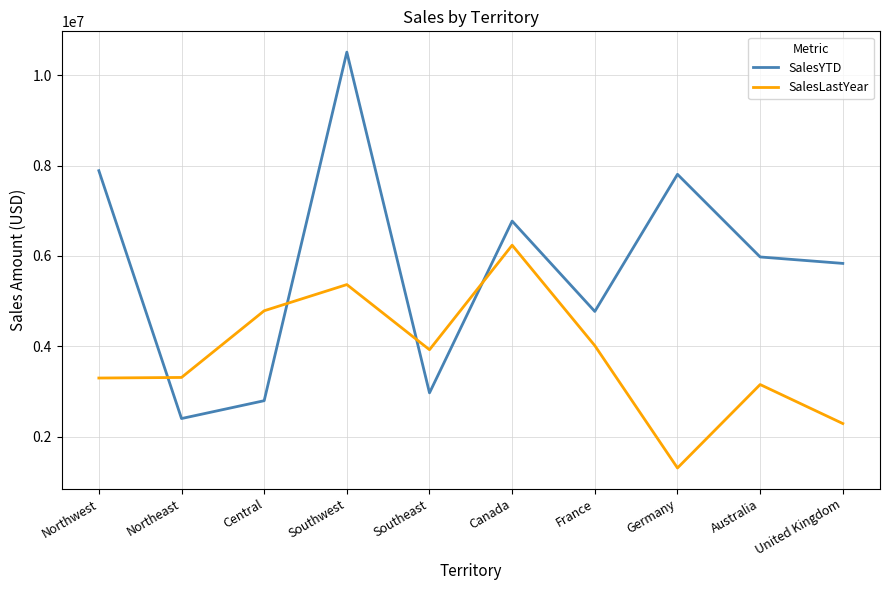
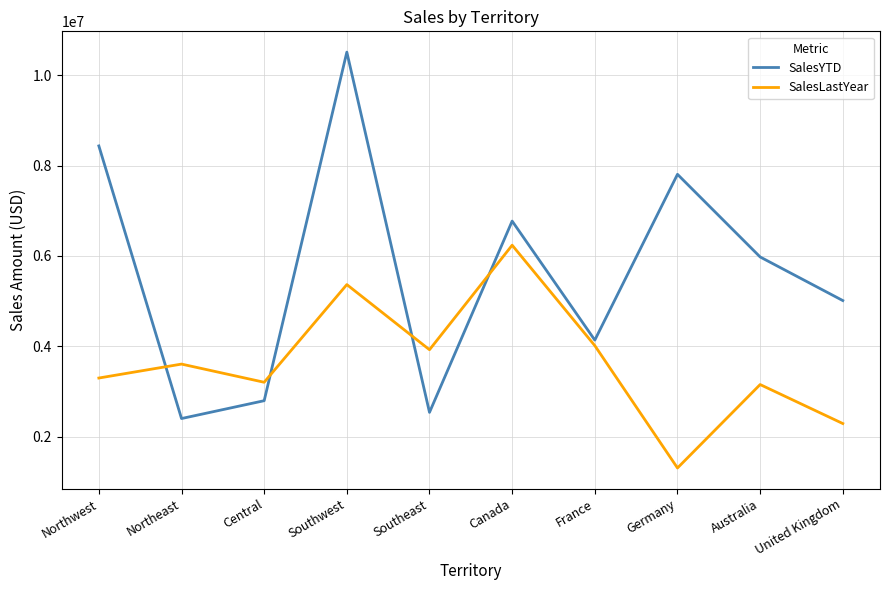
  {
    "SalesYTD": {
-     "Northwest": 7900000,
+     "Northwest": 8400000,
      "Northeast": 2400000,
      "Central": 2800000,
      "Southwest": 10500000,
-     "Southeast": 3000000,
+     "Southeast": 2500000,
      "Canada": 6800000,
-     "France": 4800000,
+     "France": 4100000,
      "Germany": 7800000,
      "Australia": 6000000,
-     "United Kingdom": 5800000
+     "United Kingdom": 5000000
    },
    "SalesLastYear": {
      "Northwest": 3300000,
-     "Northeast": 3300000,
-     "Central": 4800000,
+     "Northeast": 3600000,
+     "Central": 3200000,
      "Southwest": 5400000,
      "Southeast": 3900000,
      "Canada": 6200000,
      "France": 4000000,
      "Germany": 1300000,
      "Australia": 3200000,
      "United Kingdom": 2300000
    }
  }
